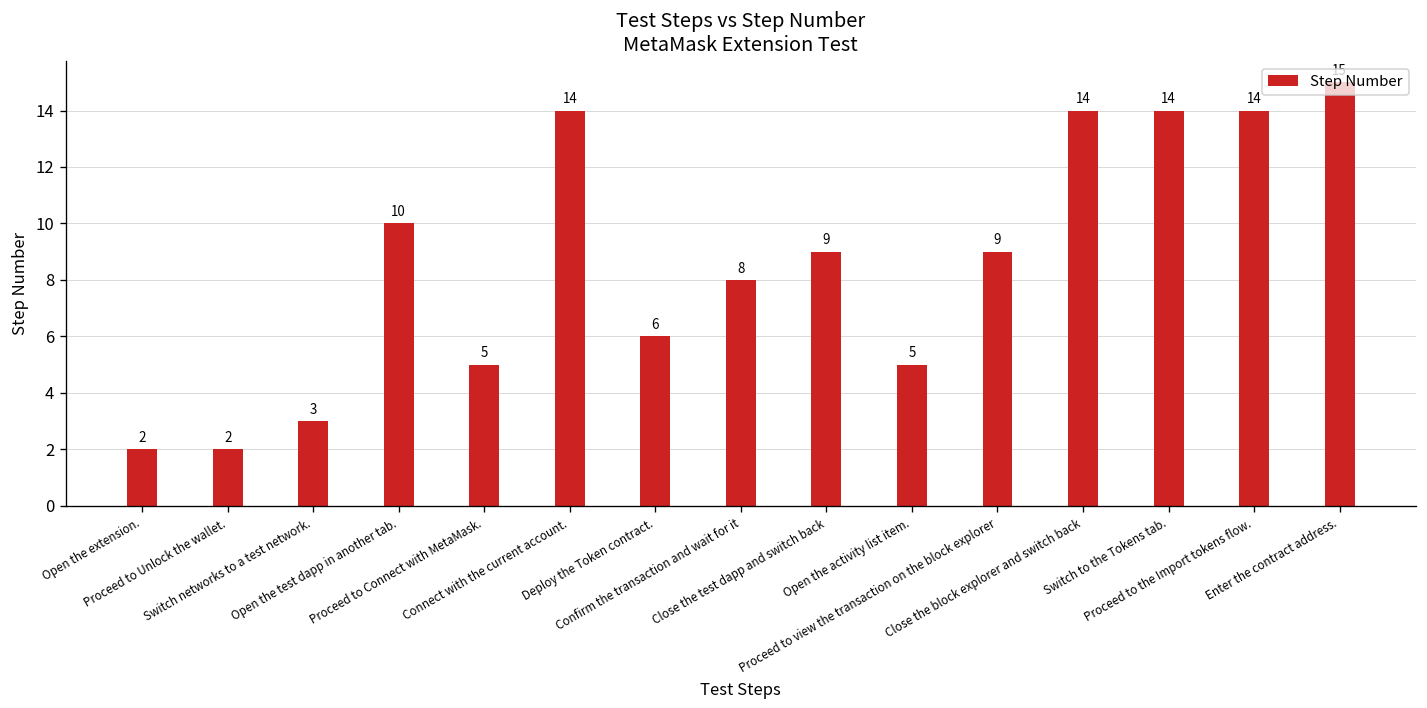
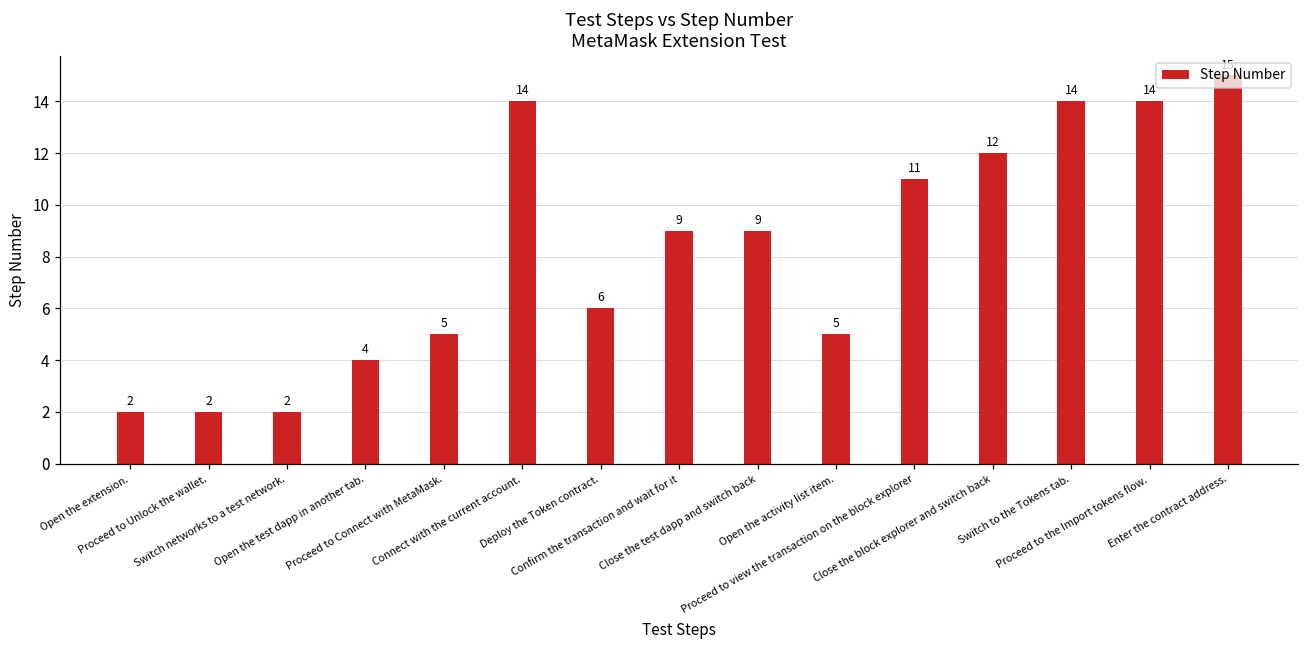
  {
    "Open the extension.": 2,
    "Proceed to Unlock the wallet.": 2,
-   "Switch networks to a test network.": 3,
-   "Open the test dapp in another tab.": 10,
+   "Switch networks to a test network.": 2,
+   "Open the test dapp in another tab.": 4,
    "Proceed to Connect with MetaMask.": 5,
    "Connect with the current account.": 14,
    "Deploy the Token contract.": 6,
-   "Confirm the transaction and wait for it": 8,
+   "Confirm the transaction and wait for it": 9,
    "Close the test dapp and switch back": 9,
    "Open the activity list item.": 5,
-   "Proceed to view the transaction on the block explorer": 9,
-   "Close the block explorer and switch back": 14,
+   "Proceed to view the transaction on the block explorer": 11,
+   "Close the block explorer and switch back": 12,
    "Switch to the Tokens tab.": 14,
    "Proceed to the Import tokens flow.": 14
  }
